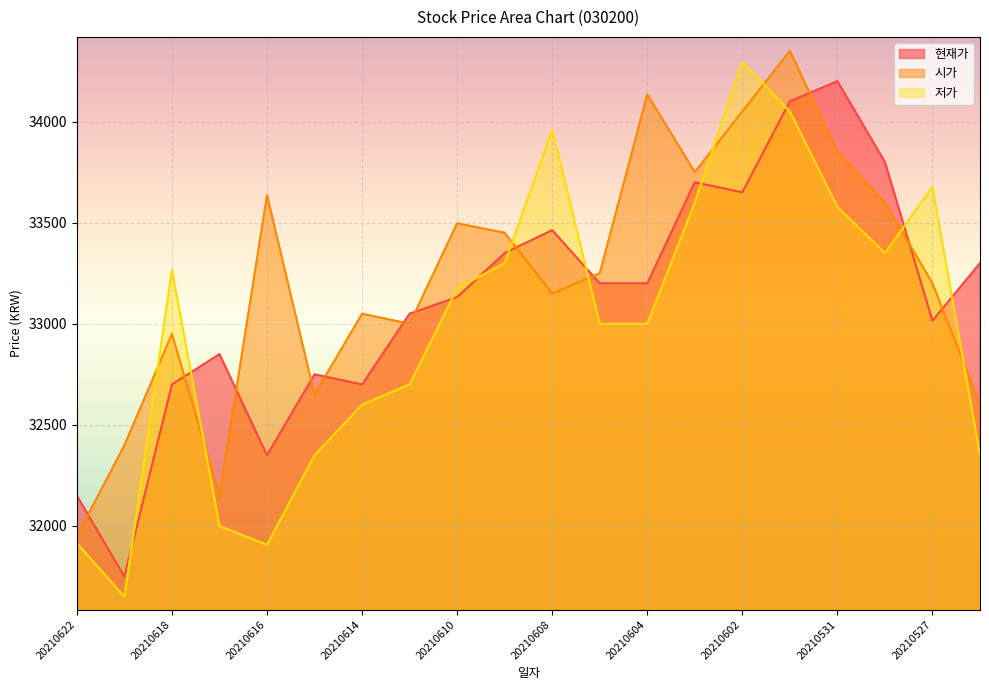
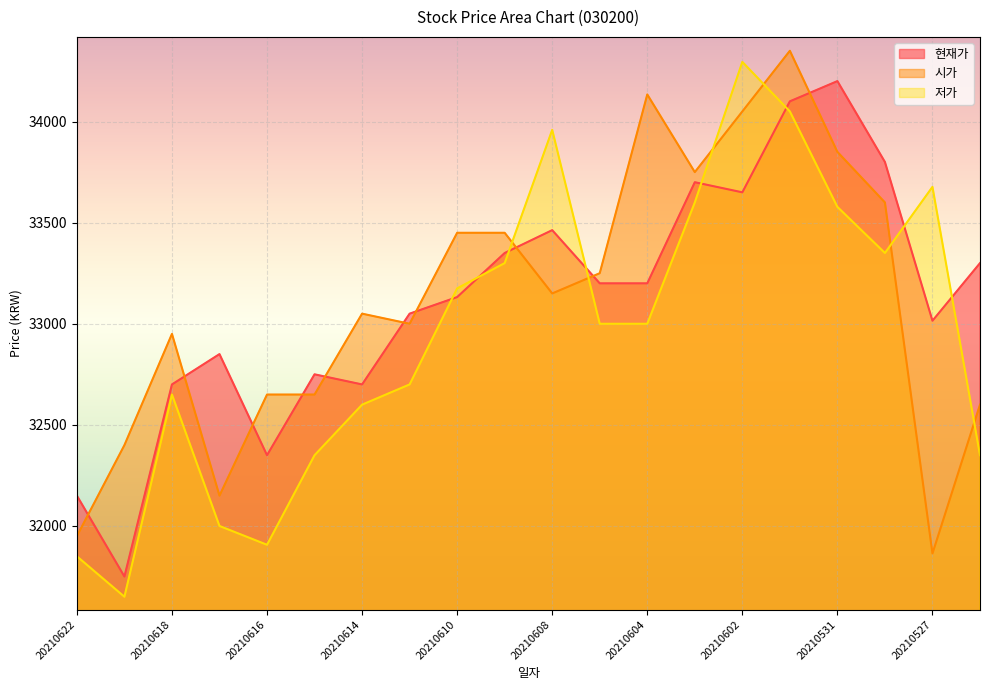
  {
    "현재가": {
      "20210622": 32150,
      "20210618": 32700,
      "20210616": 32350,
      "20210614": 32700,
      "20210610": 33130,
      "20210608": 33460,
      "20210604": 33200,
      "20210602": 33650,
      "20210531": 34200,
      "20210527": 33020
    },
    "시가": {
      "20210622": 31950,
      "20210618": 32950,
-     "20210616": 33640,
+     "20210616": 32650,
      "20210614": 33050,
-     "20210610": 33500,
+     "20210610": 33450,
      "20210608": 33150,
      "20210604": 34130,
      "20210602": 34050,
      "20210531": 33850,
-     "20210527": 33200
+     "20210527": 31860
    },
    "저가": {
-     "20210622": 31920,
-     "20210618": 33270,
+     "20210622": 31850,
+     "20210618": 32650,
      "20210616": 31910,
      "20210614": 32600,
      "20210610": 33180,
      "20210608": 33960,
      "20210604": 33000,
      "20210602": 34300,
      "20210531": 33580,
      "20210527": 33680
    }
  }
